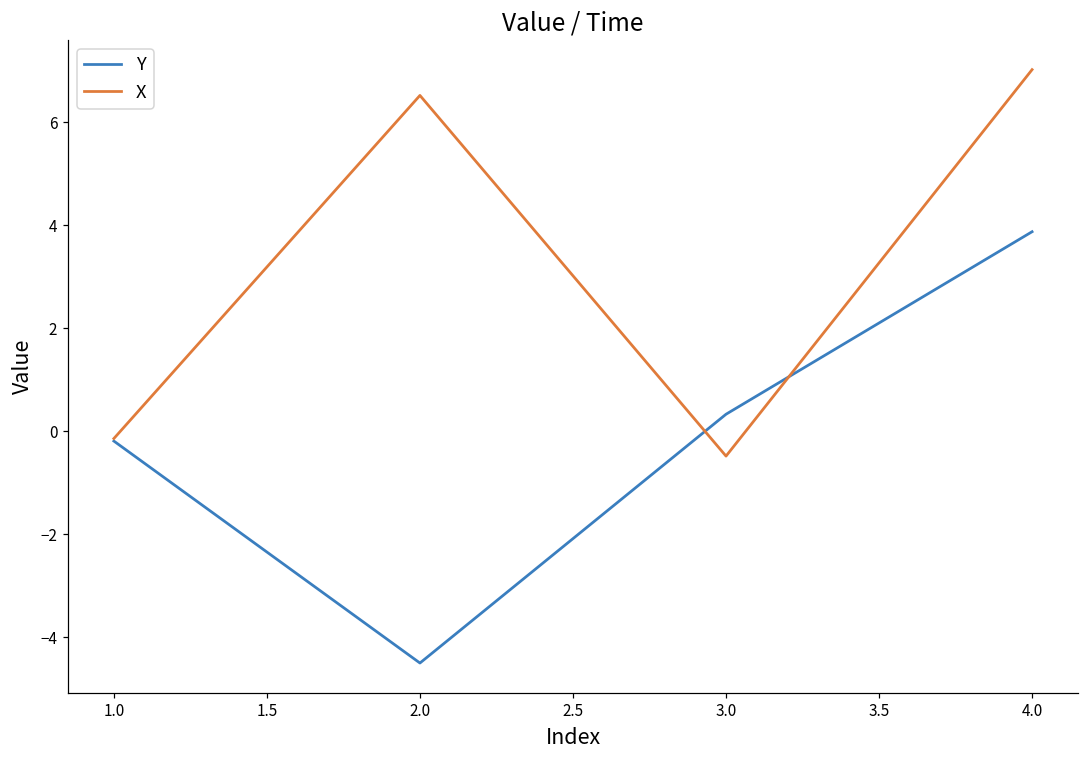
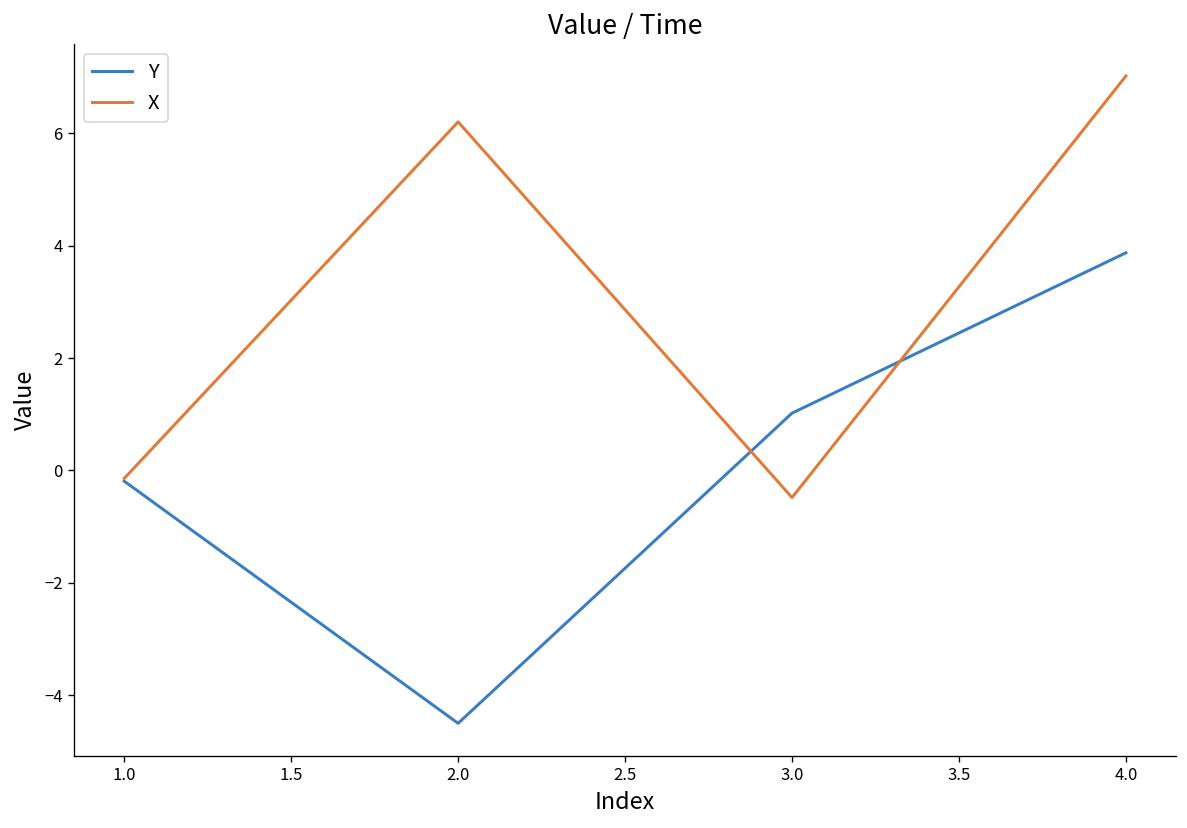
  {
    "Y": {
      "2.0": -4.5,
-     "3.0": 0.3,
+     "3.0": 1.0,
      "4.0": 3.9
    },
    "X": {
-     "2.0": 6.5,
+     "2.0": 6.2,
      "3.0": -0.5,
      "4.0": 7.0
    }
  }
